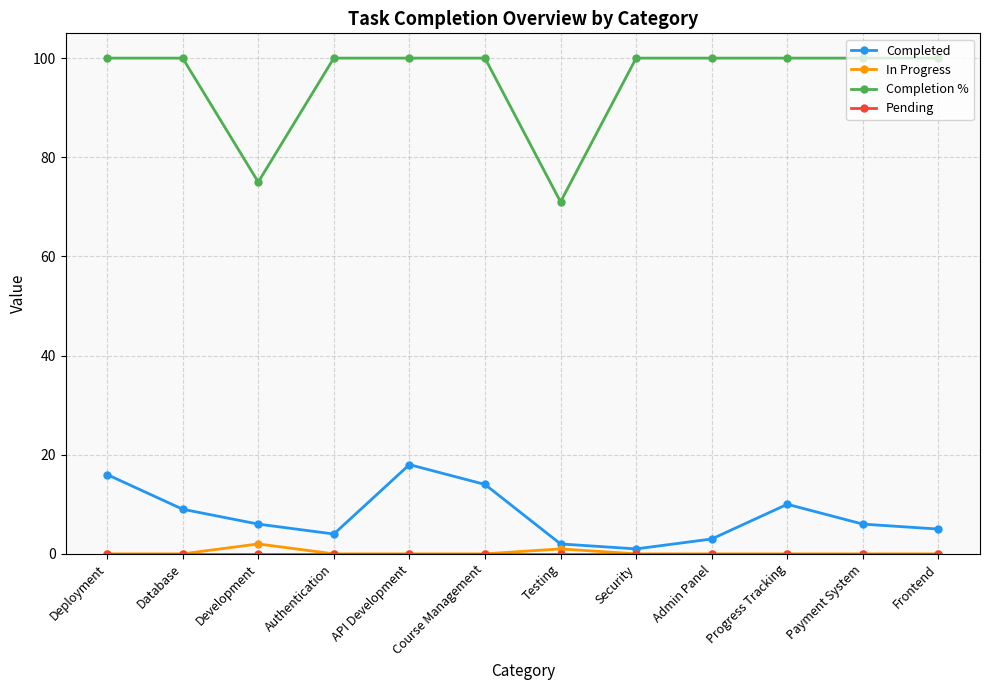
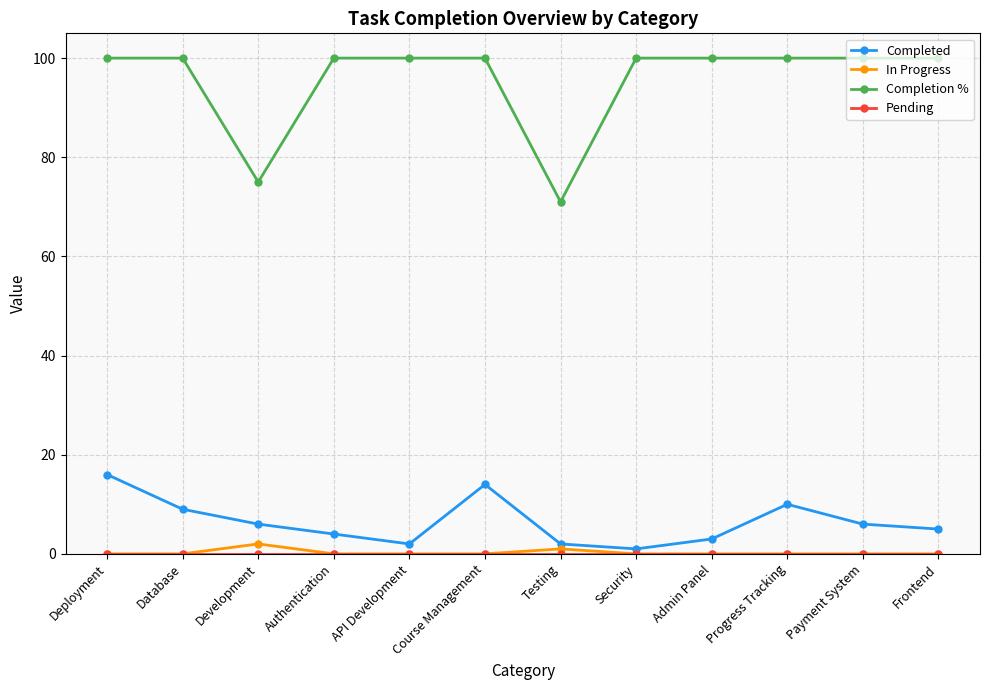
  {
    "Completed": {
      "Deployment": 16,
      "Database": 9,
      "Development": 6,
      "Authentication": 4,
-     "API Development": 18,
+     "API Development": 2,
      "Course Management": 14,
      "Testing": 2,
      "Security": 1,
      "Admin Panel": 3,
      "Progress Tracking": 10,
      "Payment System": 6,
      "Frontend": 5
    },
    "In Progress": {
      "Development": 2,
      "Testing": 1
    },
    "Completion %": {
      "Deployment": 100,
      "Database": 100,
      "Development": 75,
      "Authentication": 100,
      "API Development": 100,
      "Course Management": 100,
      "Testing": 71,
      "Security": 100,
      "Admin Panel": 100,
      "Progress Tracking": 100
    },
    "Pending": {
      "Development": 0,
      "Testing": 0
    }
  }
